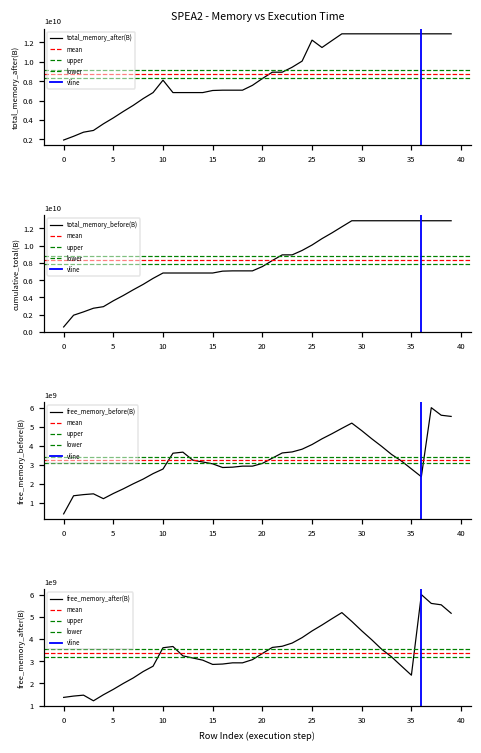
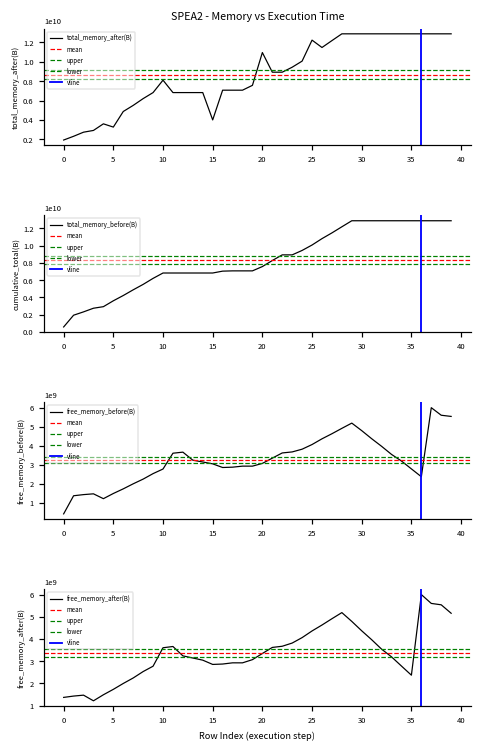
  {
    "SPEA2 - Memory vs Execution Time": {
      "0": 2000000000,
-     "5": 4000000000,
+     "5": 3000000000,
      "10": 8000000000,
-     "15": 7000000000,
-     "20": 8000000000,
+     "15": 4000000000,
+     "20": 11000000000,
      "25": 12000000000,
      "30": 13000000000,
      "35": 13000000000
    }
  }
